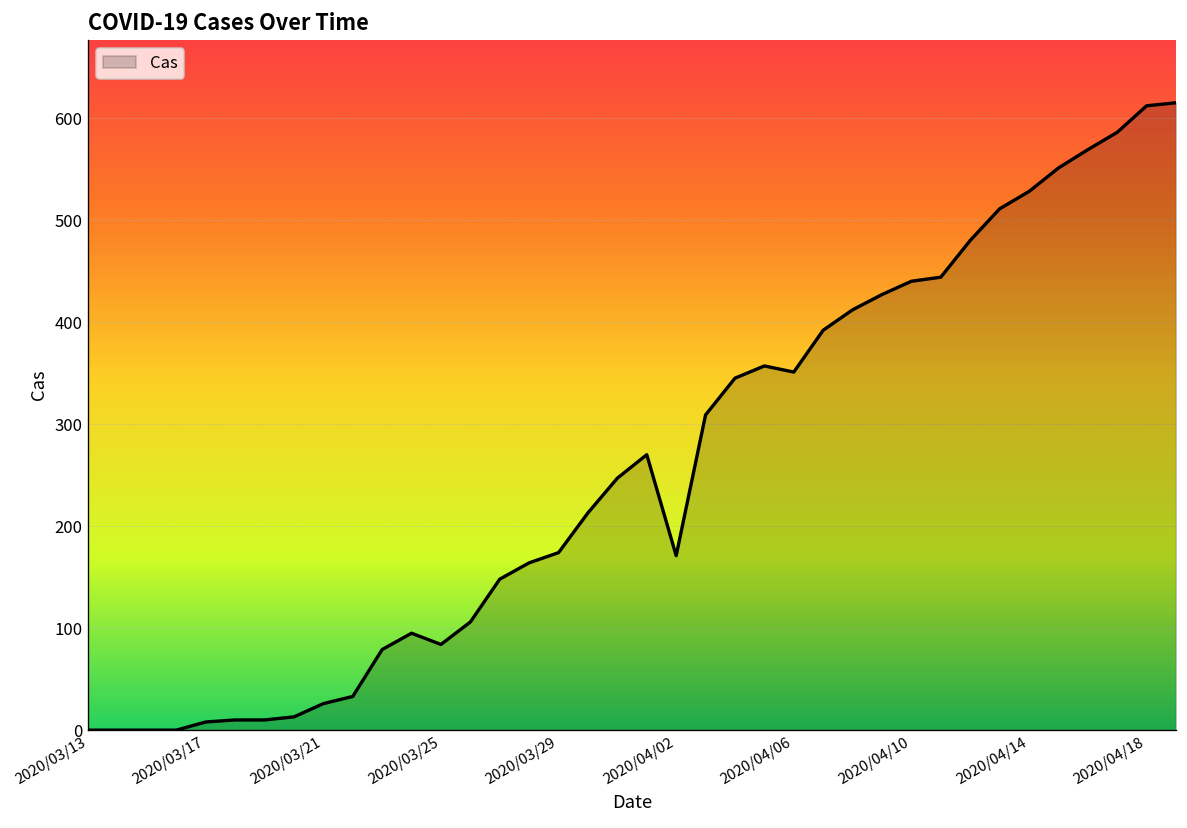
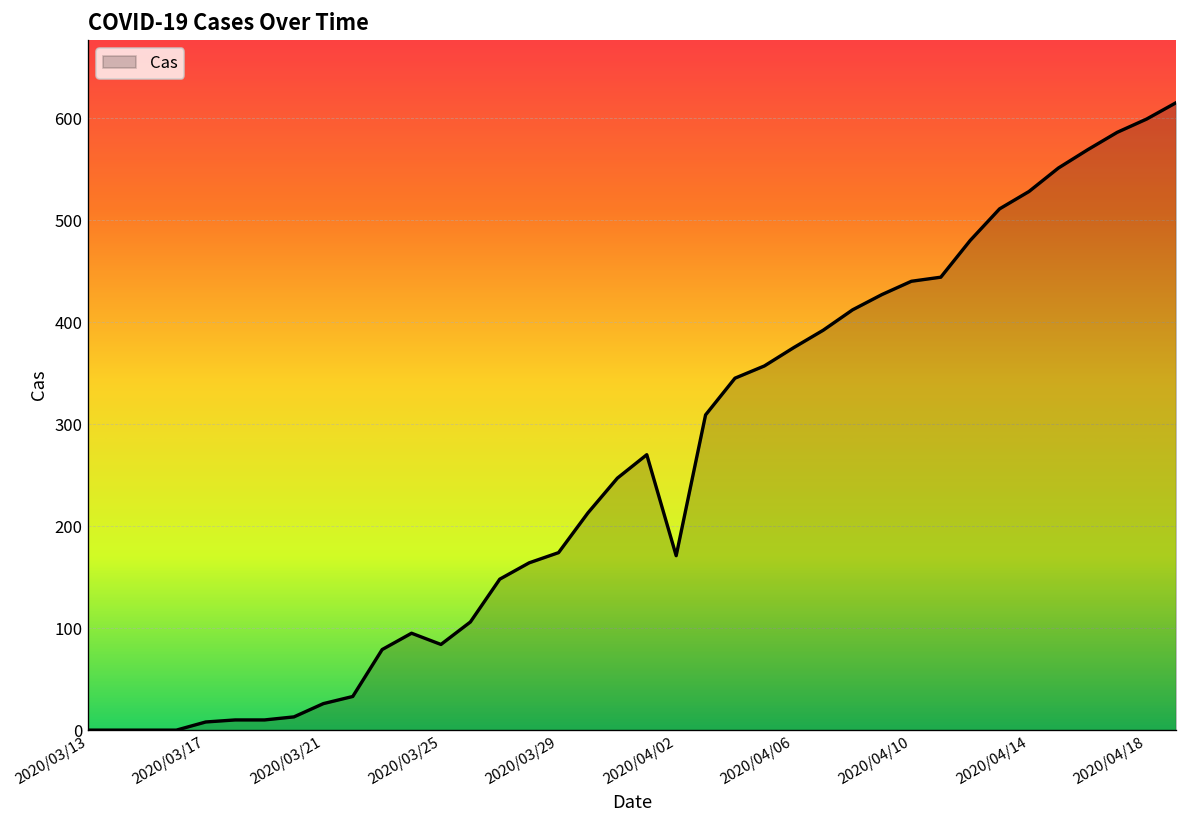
  {
    "2020/03/13": 0,
    "2020/03/17": 10,
    "2020/03/21": 30,
    "2020/03/25": 80,
    "2020/03/29": 170,
    "2020/04/02": 170,
-   "2020/04/06": 350,
+   "2020/04/06": 380,
    "2020/04/10": 440,
    "2020/04/14": 530,
-   "2020/04/18": 610
+   "2020/04/18": 600
  }
